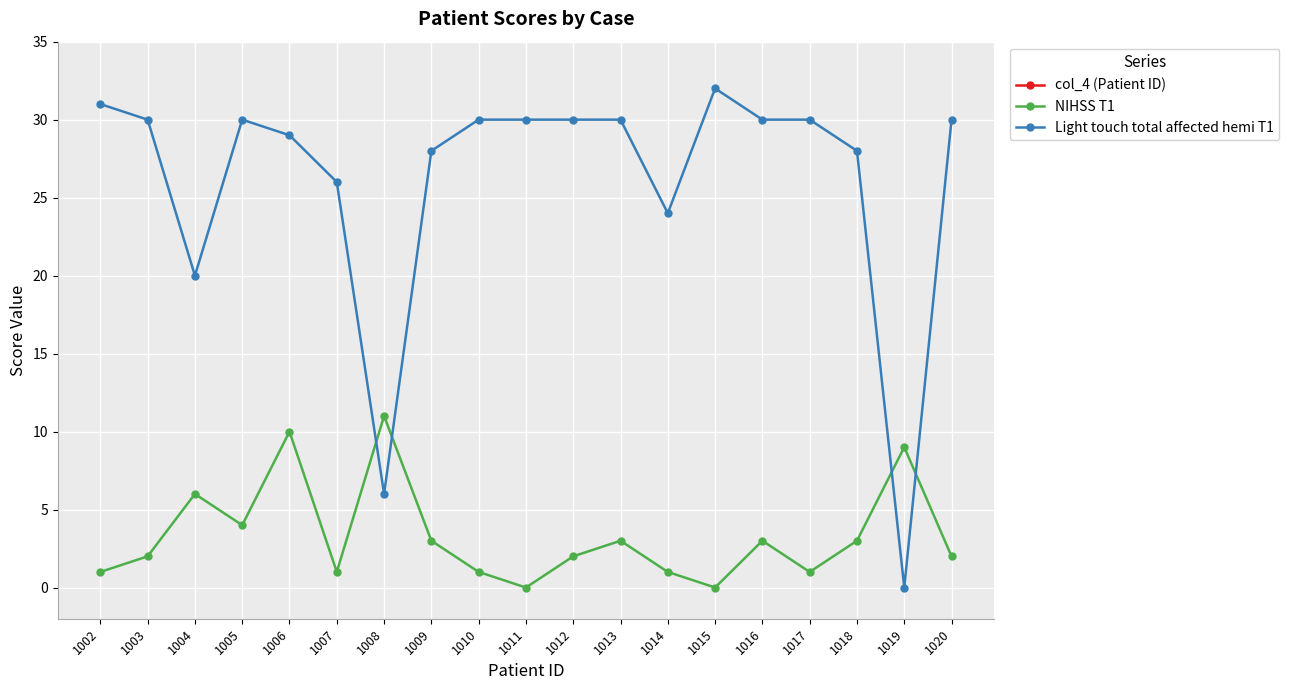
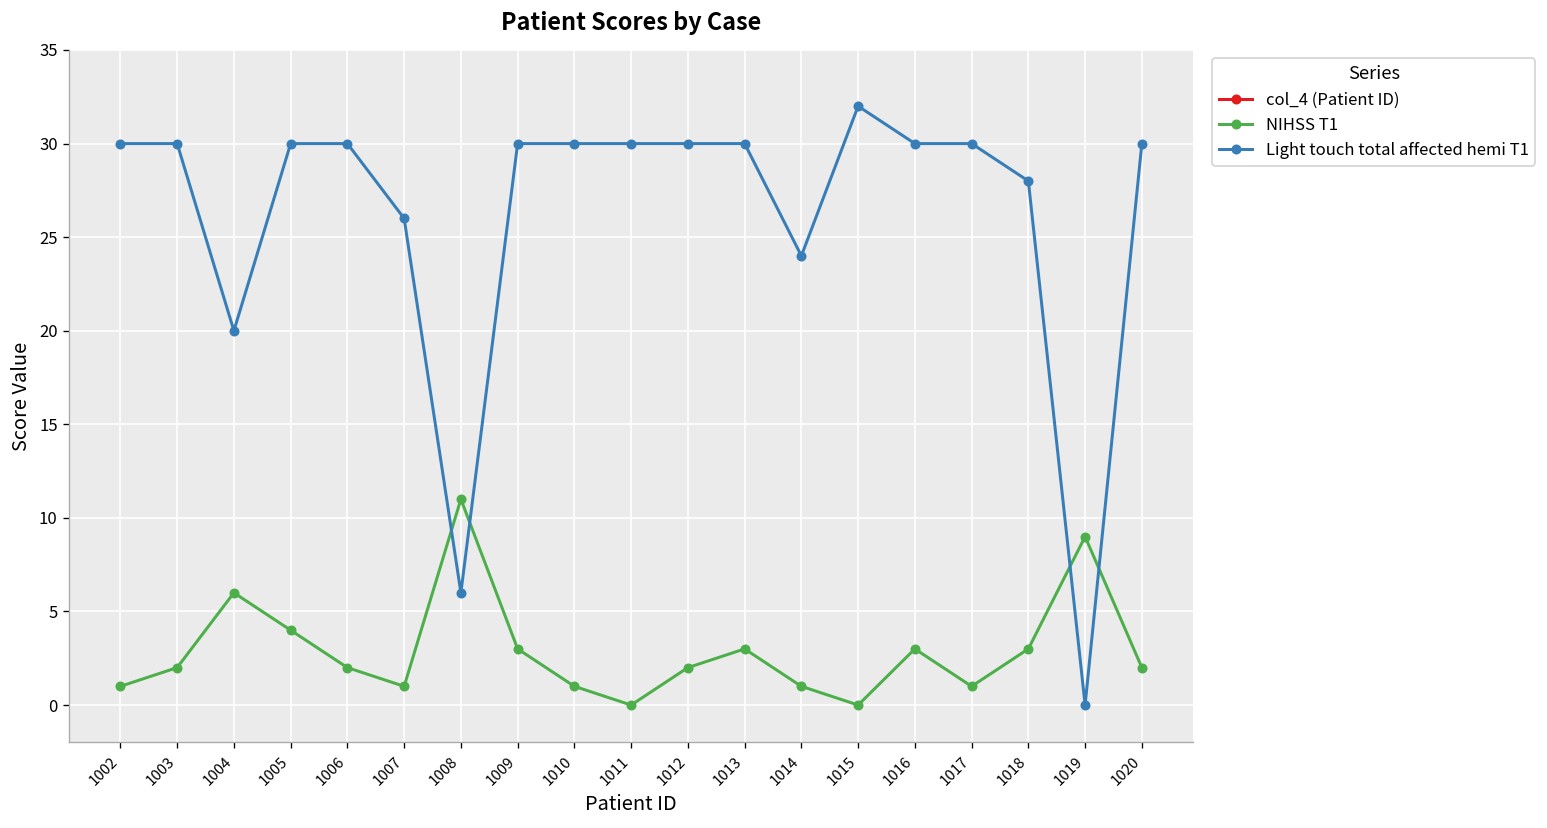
  {
    "NIHSS T1": {
      "1002": 1,
      "1003": 2,
      "1004": 6,
      "1005": 4,
-     "1006": 10,
+     "1006": 2,
      "1007": 1,
      "1008": 11,
      "1009": 3,
      "1010": 1,
      "1011": 0,
      "1012": 2,
      "1013": 3,
      "1014": 1,
      "1015": 0,
      "1016": 3,
      "1017": 1,
      "1018": 3,
      "1019": 9,
      "1020": 2
    },
    "Light touch total affected hemi T1": {
-     "1002": 31,
+     "1002": 30,
      "1003": 30,
      "1004": 20,
      "1005": 30,
-     "1006": 29,
+     "1006": 30,
      "1007": 26,
      "1008": 6,
-     "1009": 28,
+     "1009": 30,
      "1010": 30,
      "1011": 30,
      "1012": 30,
      "1013": 30,
      "1014": 24,
      "1015": 32,
      "1016": 30,
      "1017": 30,
      "1018": 28,
      "1019": 0,
      "1020": 30
    }
  }
